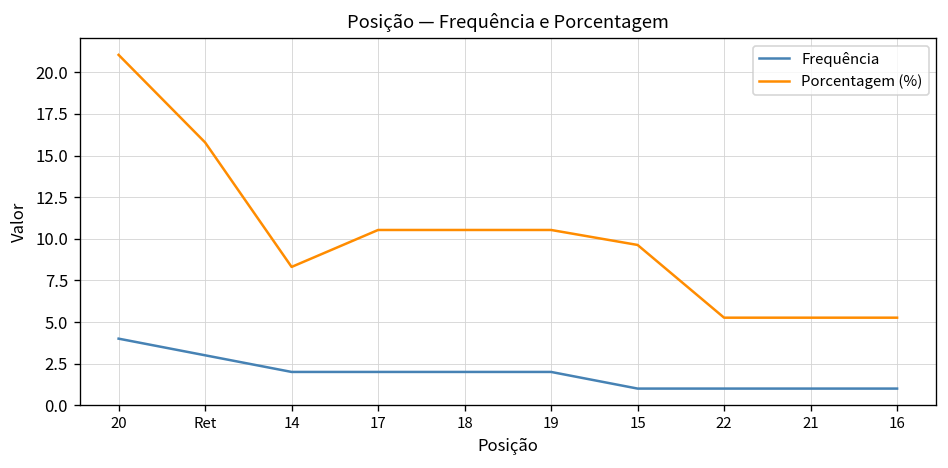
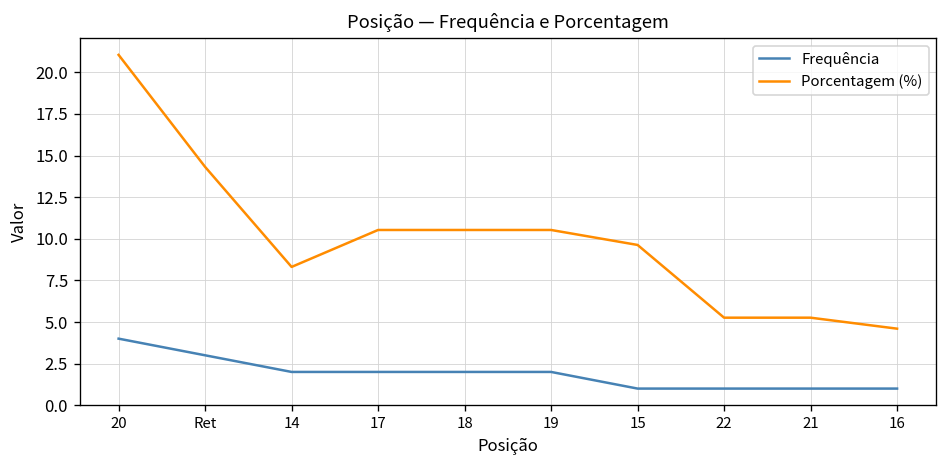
  {
    "Frequência": {
      "20": 4.0,
      "Ret": 3.0,
      "14": 2.0,
      "17": 2.0,
      "18": 2.0,
      "19": 2.0,
      "15": 1.0,
      "22": 1.0,
      "21": 1.0,
      "16": 1.0
    },
    "Porcentagem (%)": {
      "20": 21.1,
-     "Ret": 15.8,
+     "Ret": 14.3,
      "14": 8.3,
      "17": 10.5,
      "18": 10.5,
      "19": 10.5,
      "15": 9.6,
      "22": 5.3,
      "21": 5.3,
-     "16": 5.3
+     "16": 4.6
    }
  }
